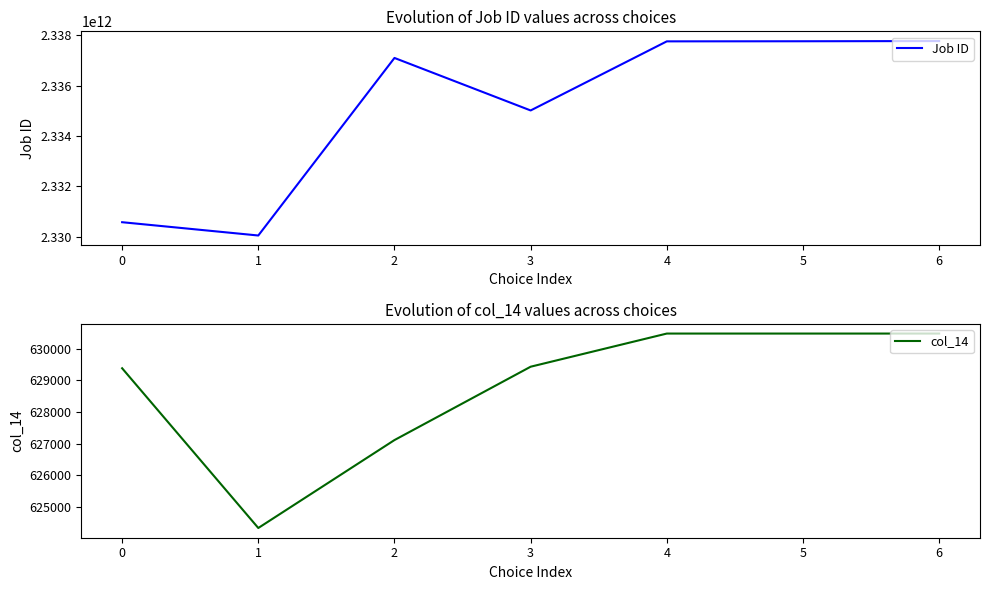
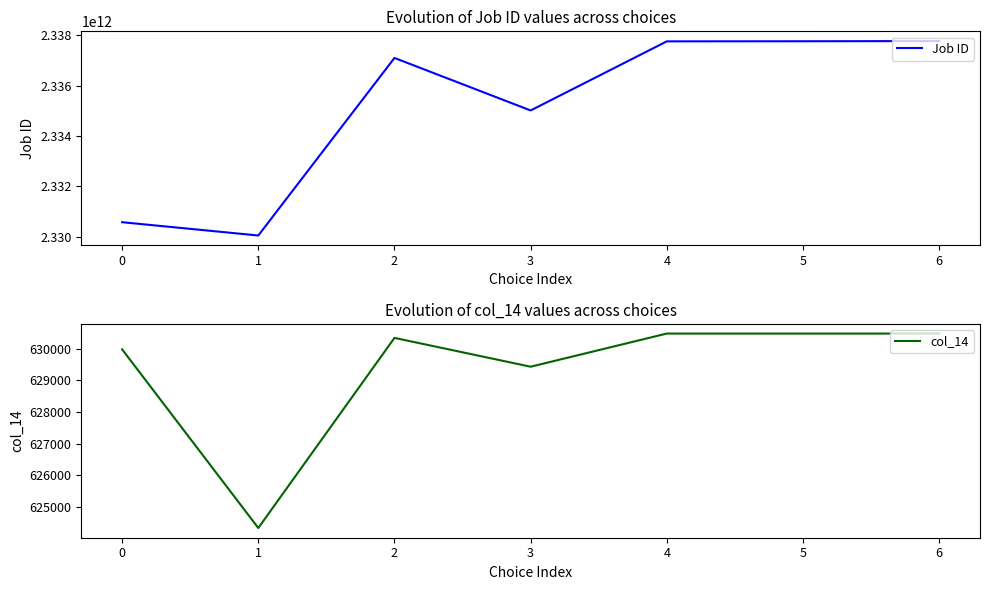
  {
    "Evolution of Job ID values across choices": {
      "0": 2330600000000,
      "1": 2330000000000,
      "2": 2337100000000,
      "3": 2335000000000,
      "4": 2337800000000,
      "5": 2337800000000
    },
    "Evolution of col_14 values across choices": {
-     "0": 629400,
+     "0": 630000,
      "1": 624300,
-     "2": 627100,
+     "2": 630300,
      "3": 629400,
      "4": 630500,
      "5": 630500
    }
  }
